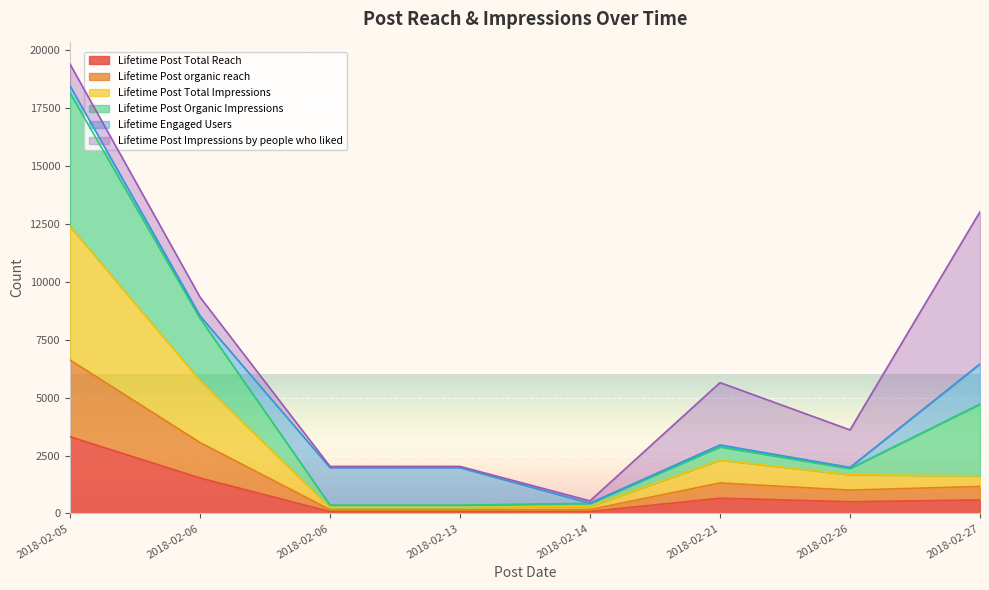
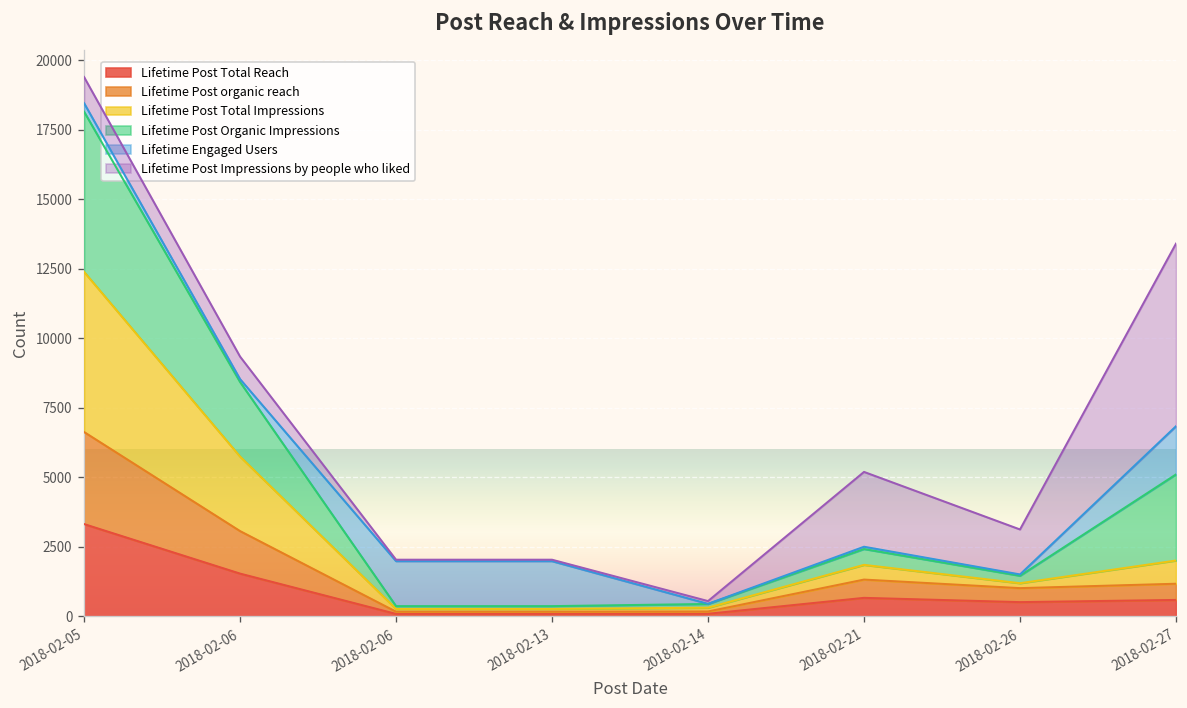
  {
    "Lifetime Post Total Impressions": {
      "2018-02-05": 5800,
      "2018-02-14": 100,
-     "2018-02-21": 1000,
-     "2018-02-26": 700,
-     "2018-02-27": 500
+     "2018-02-21": 500,
+     "2018-02-26": 200,
+     "2018-02-27": 800
    },
    "Lifetime Post Organic Impressions": {
      "2018-02-05": 5800,
      "2018-02-27": 3100
    },
    "Lifetime Engaged Users": {
      "2018-02-05": 300,
      "2018-02-27": 1700
    },
    "Lifetime Post Impressions by people who liked": {
      "2018-02-05": 900,
      "2018-02-21": 2700,
      "2018-02-26": 1600,
      "2018-02-27": 6600
    }
  }
